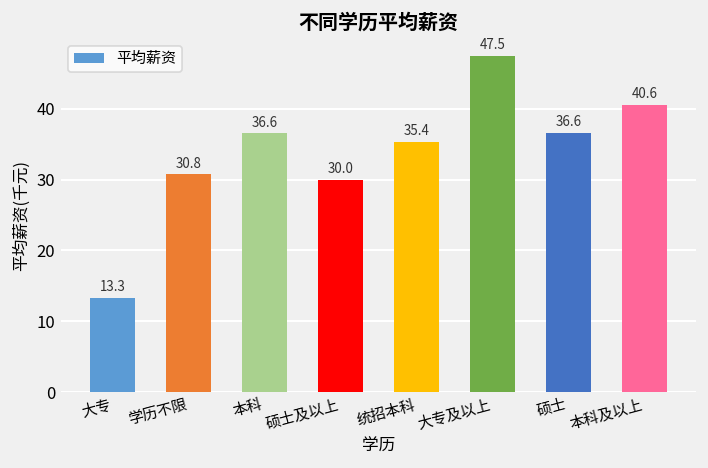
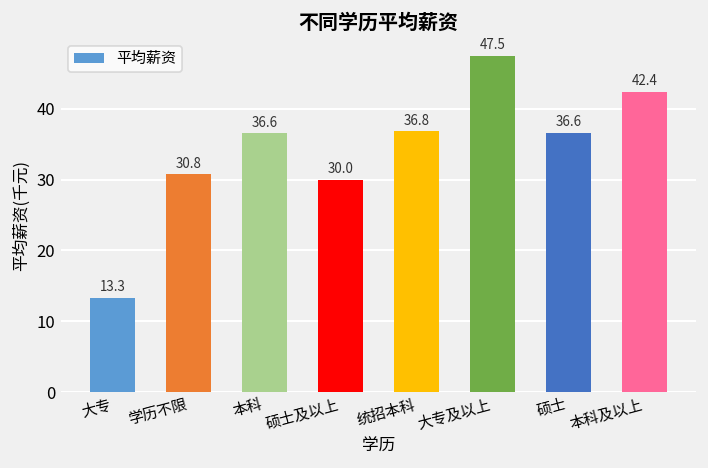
  {
    "大专": 13.3,
    "学历不限": 30.8,
    "本科": 36.6,
    "硕士及以上": 30.0,
-   "统招本科": 35.4,
+   "统招本科": 36.8,
    "大专及以上": 47.5,
    "硕士": 36.6,
-   "本科及以上": 40.6
+   "本科及以上": 42.4
  }
